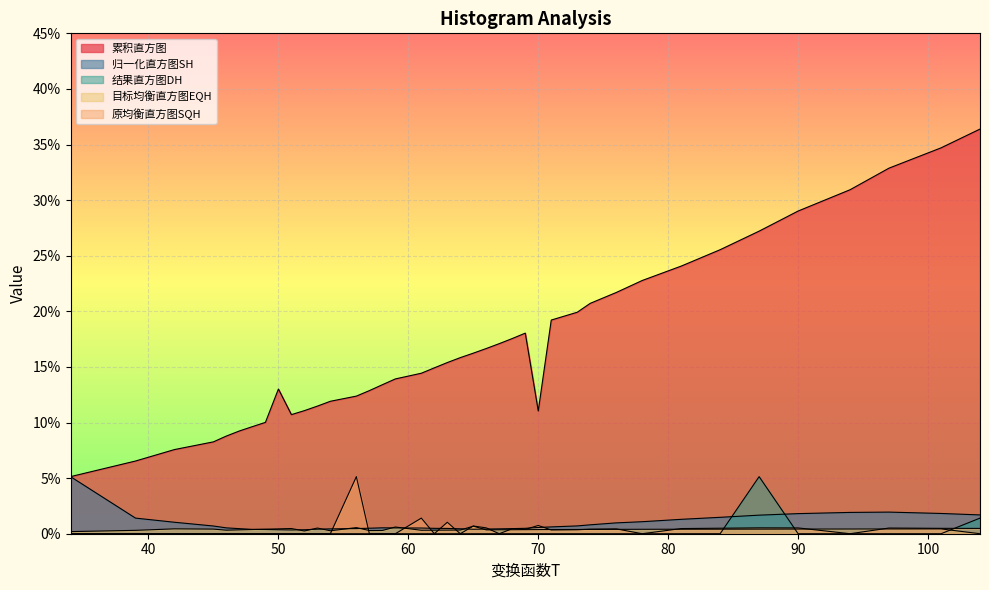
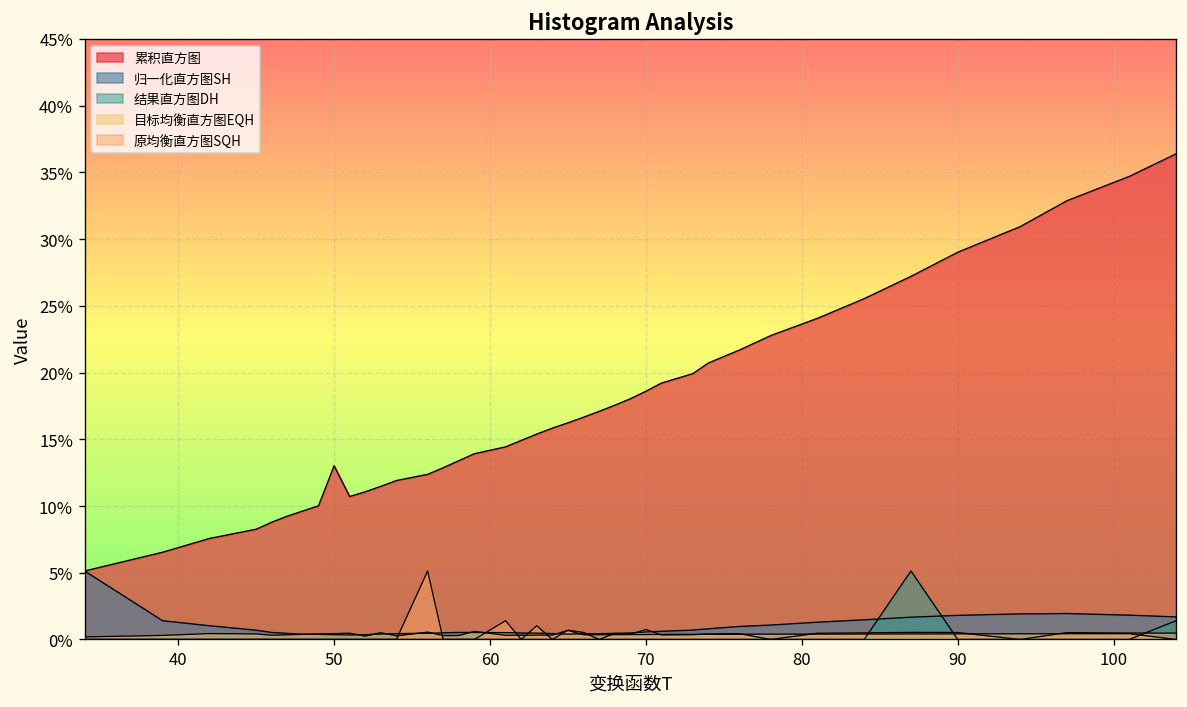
  {
    "累积直方图": {
      "50": "13.0%",
-     "70": "11.0%",
+     "70": "18.6%",
      "90": "29.0%"
    }
  }
